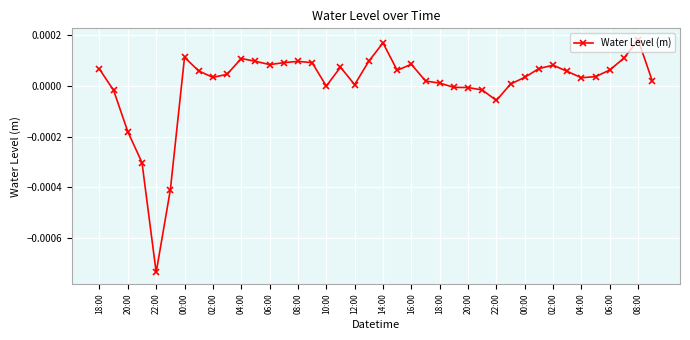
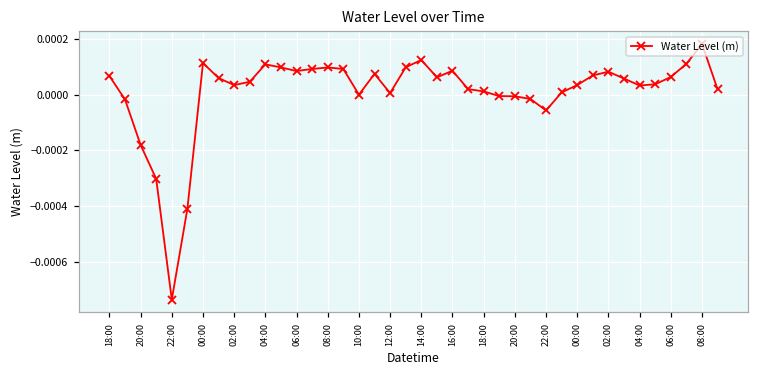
  {
    "10:00": 0.00000,
    "12:00": 0.00001,
-   "14:00": 0.00017,
+   "14:00": 0.00012,
    "16:00": 0.00009
  }
